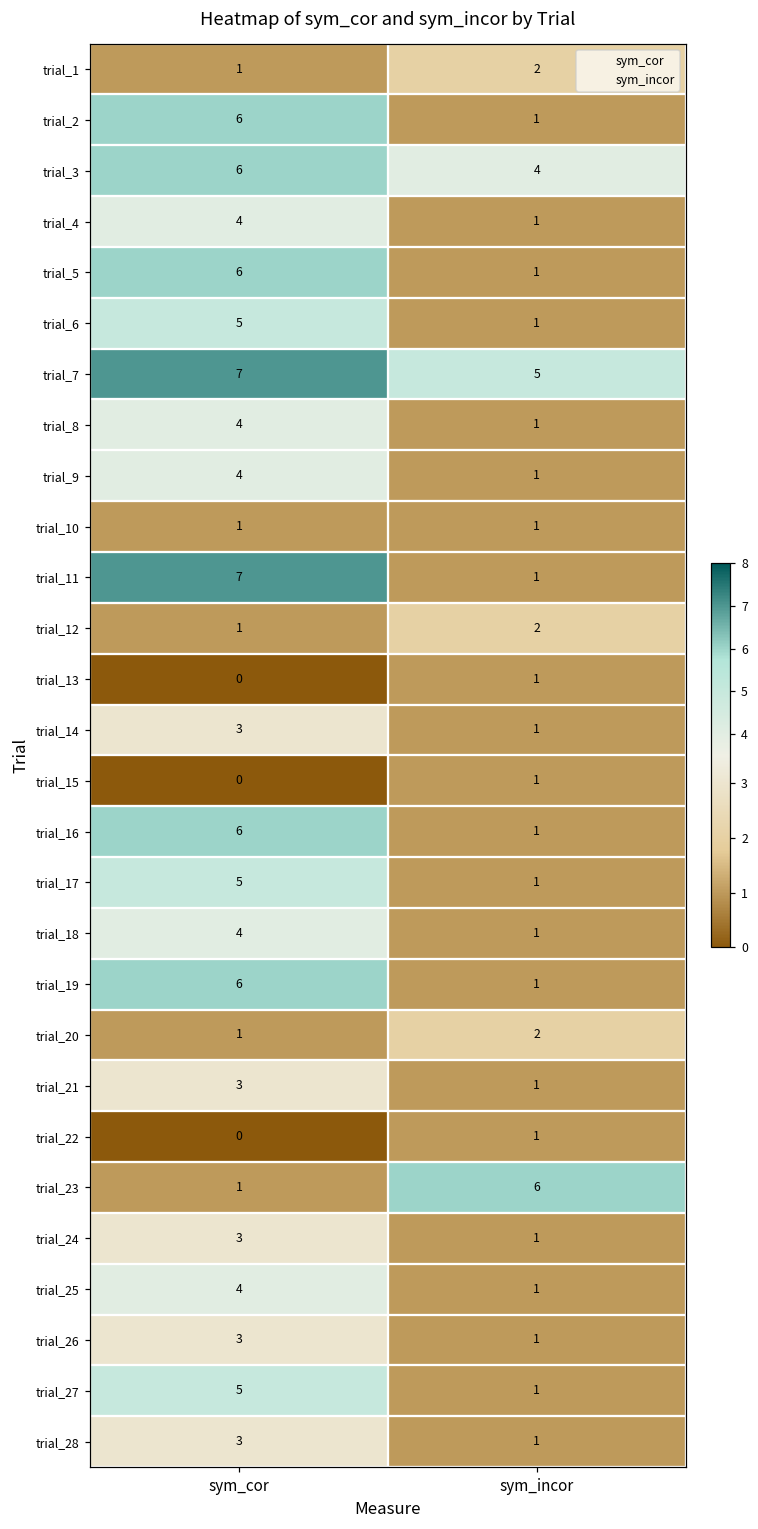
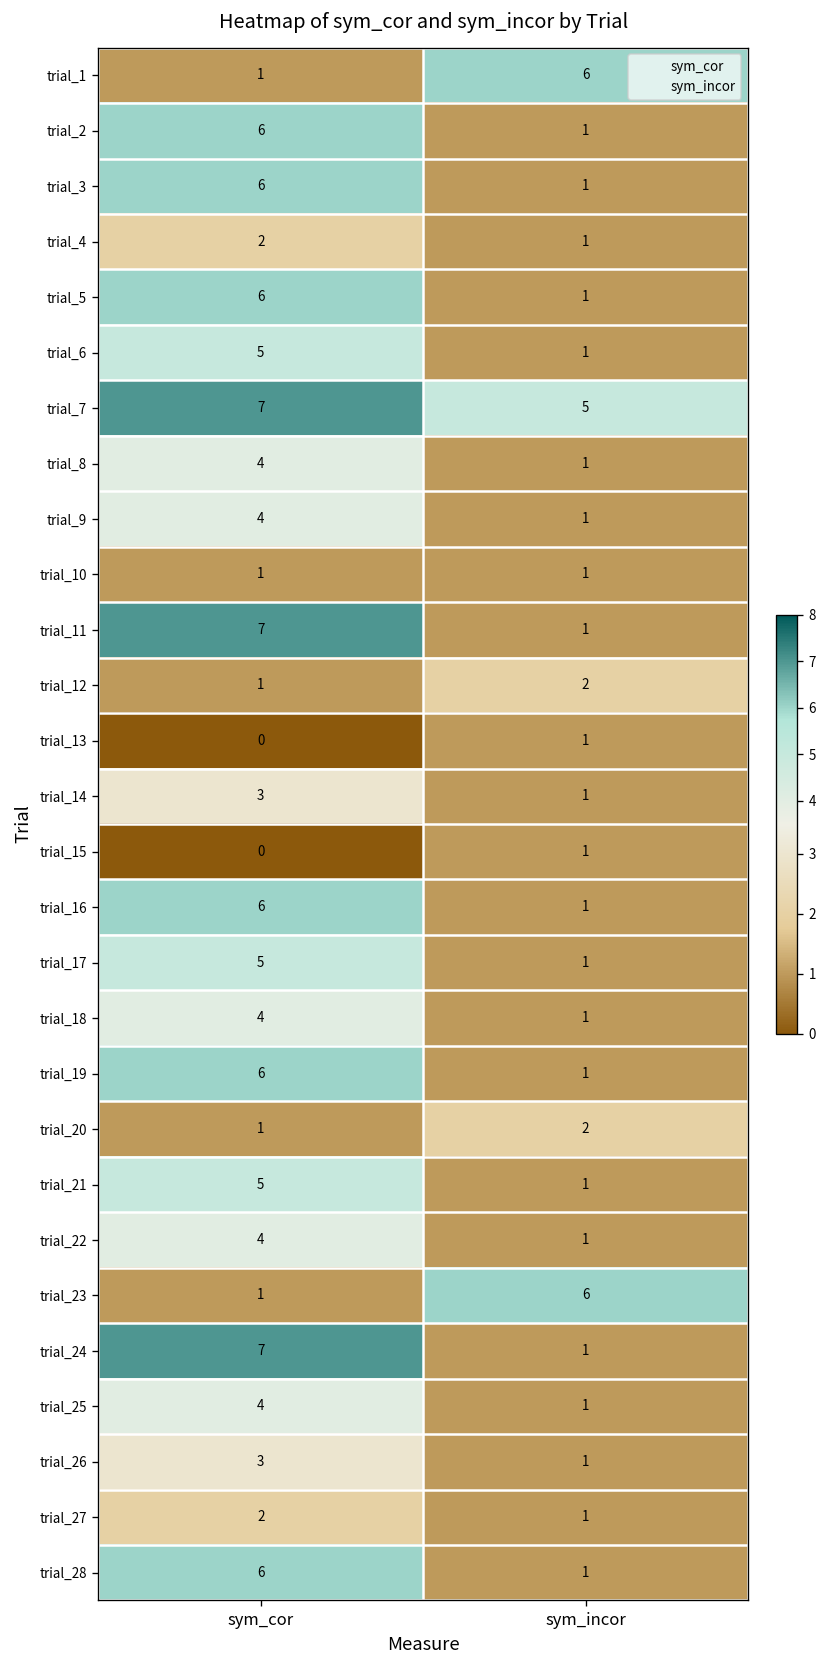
  {
    "trial_1": {
      "sym_cor": 1,
-     "sym_incor": 2
+     "sym_incor": 6
    },
    "trial_2": {
      "sym_cor": 6,
      "sym_incor": 1
    },
    "trial_3": {
      "sym_cor": 6,
-     "sym_incor": 4
+     "sym_incor": 1
    },
    "trial_4": {
-     "sym_cor": 4,
+     "sym_cor": 2,
      "sym_incor": 1
    },
    "trial_5": {
      "sym_cor": 6,
      "sym_incor": 1
    },
    "trial_6": {
      "sym_cor": 5,
      "sym_incor": 1
    },
    "trial_7": {
      "sym_cor": 7,
      "sym_incor": 5
    },
    "trial_8": {
      "sym_cor": 4,
      "sym_incor": 1
    },
    "trial_9": {
      "sym_cor": 4,
      "sym_incor": 1
    },
    "trial_10": {
      "sym_cor": 1,
      "sym_incor": 1
    },
    "trial_11": {
      "sym_cor": 7,
      "sym_incor": 1
    },
    "trial_12": {
      "sym_cor": 1,
      "sym_incor": 2
    },
    "trial_13": {
      "sym_cor": 0,
      "sym_incor": 1
    },
    "trial_14": {
      "sym_cor": 3,
      "sym_incor": 1
    },
    "trial_15": {
      "sym_cor": 0,
      "sym_incor": 1
    },
    "trial_16": {
      "sym_cor": 6,
      "sym_incor": 1
    },
    "trial_17": {
      "sym_cor": 5,
      "sym_incor": 1
    },
    "trial_18": {
      "sym_cor": 4,
      "sym_incor": 1
    },
    "trial_19": {
      "sym_cor": 6,
      "sym_incor": 1
    },
    "trial_20": {
      "sym_cor": 1,
      "sym_incor": 2
    },
    "trial_21": {
-     "sym_cor": 3,
+     "sym_cor": 5,
      "sym_incor": 1
    },
    "trial_22": {
-     "sym_cor": 0,
+     "sym_cor": 4,
      "sym_incor": 1
    },
    "trial_23": {
      "sym_cor": 1,
      "sym_incor": 6
    },
    "trial_24": {
-     "sym_cor": 3,
+     "sym_cor": 7,
      "sym_incor": 1
    },
    "trial_25": {
      "sym_cor": 4,
      "sym_incor": 1
    },
    "trial_26": {
      "sym_cor": 3,
      "sym_incor": 1
    },
    "trial_27": {
-     "sym_cor": 5,
+     "sym_cor": 2,
      "sym_incor": 1
    },
    "trial_28": {
-     "sym_cor": 3,
+     "sym_cor": 6,
      "sym_incor": 1
    }
  }
